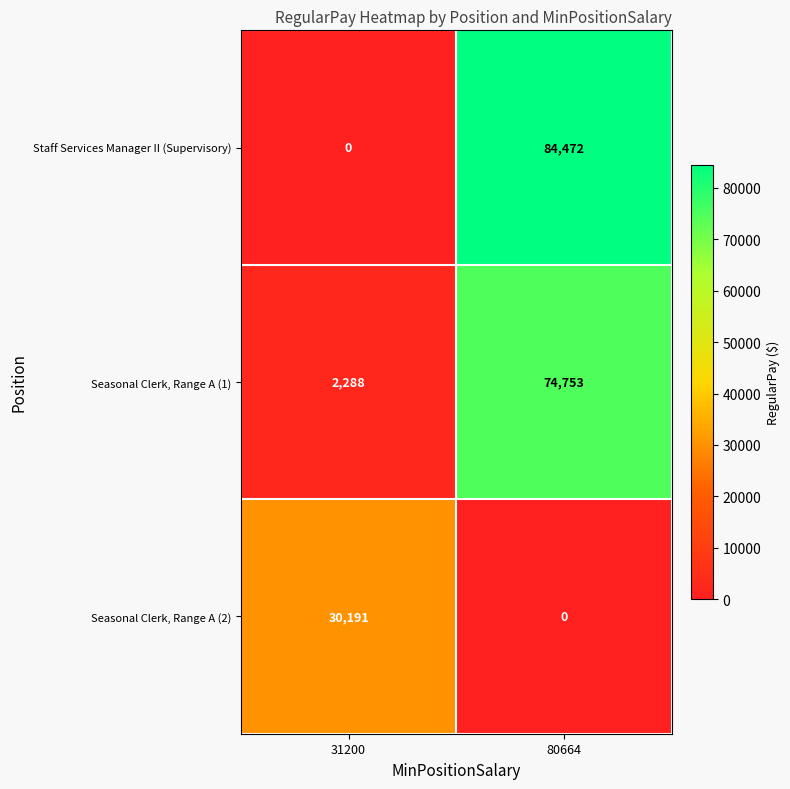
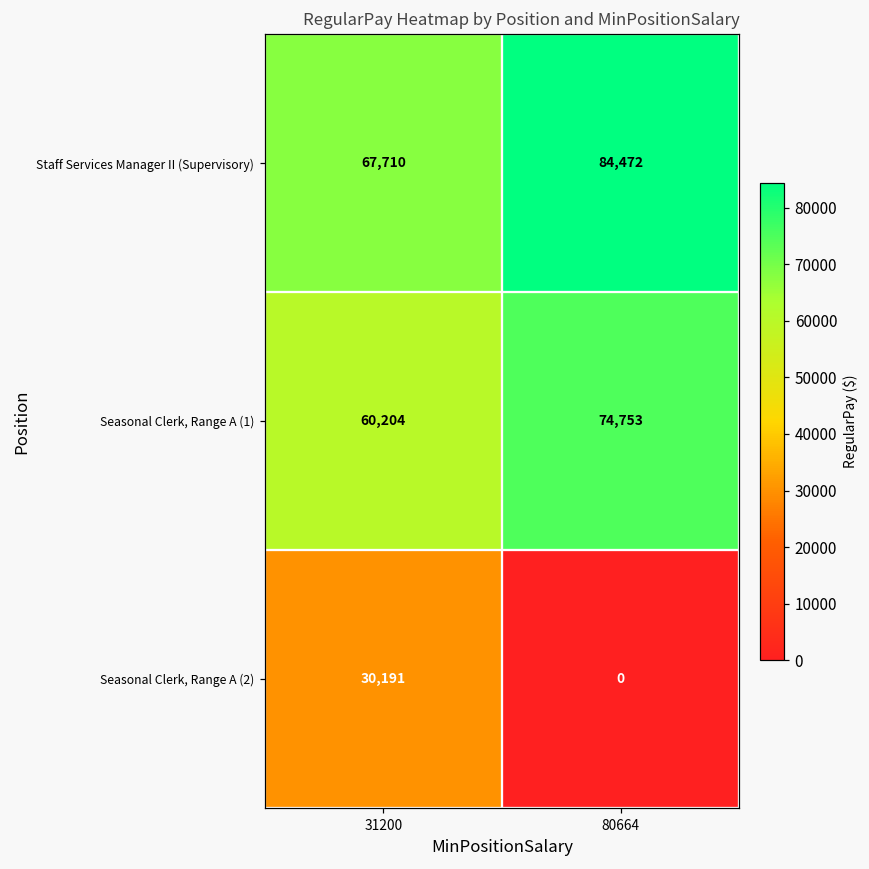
  {
    "Staff Services Manager II (Supervisory)": {
-     "31200": "0",
+     "31200": "67,710",
      "80664": "84,472"
    },
    "Seasonal Clerk, Range A (1)": {
-     "31200": "2,288",
+     "31200": "60,204",
      "80664": "74,753"
    },
    "Seasonal Clerk, Range A (2)": {
      "31200": "30,191",
      "80664": "0"
    }
  }
